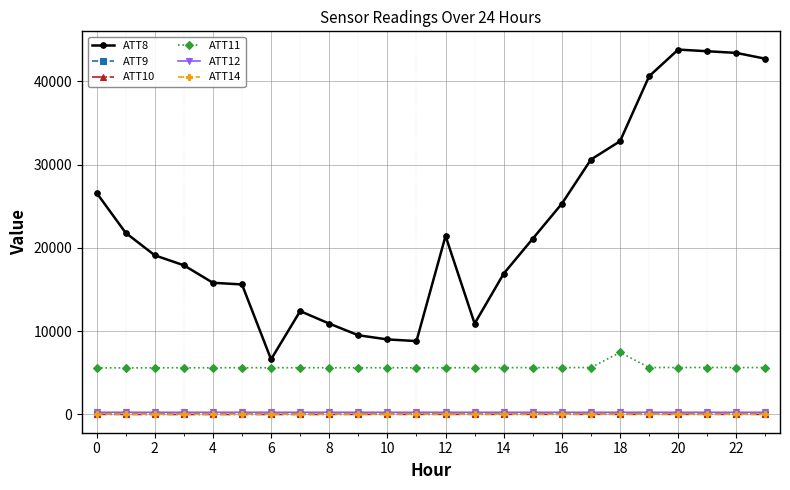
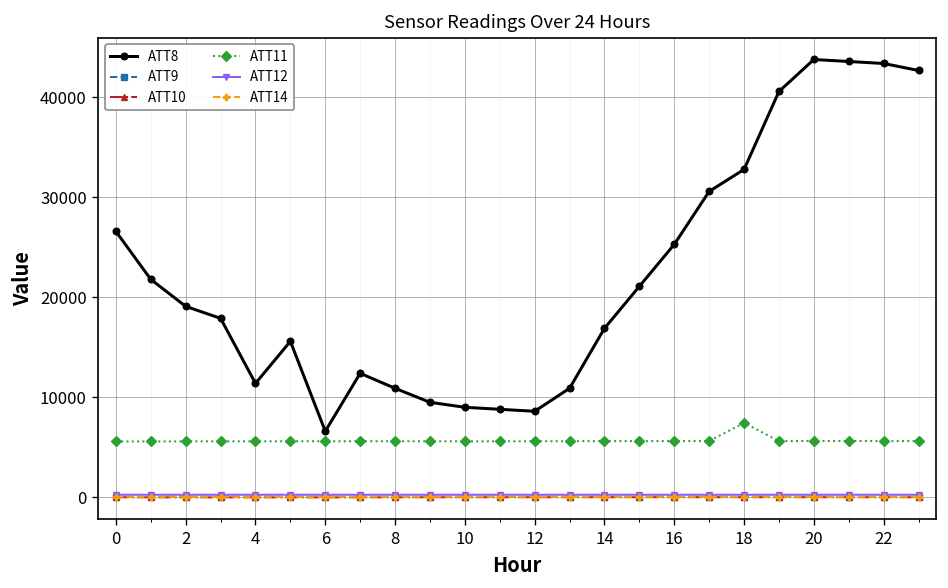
  {
    "ATT8": {
      "0": 27000,
      "2": 19000,
-     "4": 16000,
+     "4": 11000,
      "6": 7000,
      "8": 11000,
      "10": 9000,
-     "12": 21000,
+     "12": 9000,
      "14": 17000,
      "16": 25000,
      "18": 33000,
      "20": 44000,
      "22": 43000
    },
    "ATT11": {
      "0": 6000,
      "2": 6000,
      "4": 6000,
      "6": 6000,
      "8": 6000,
      "10": 6000,
      "12": 6000,
      "14": 6000,
      "16": 6000,
      "18": 7000,
      "20": 6000,
      "22": 6000
    }
  }
